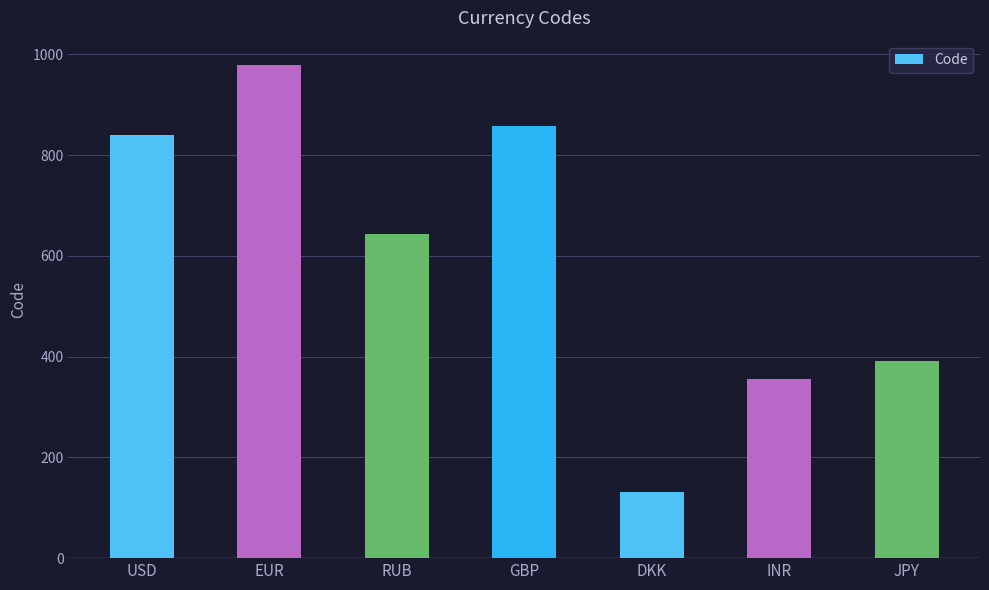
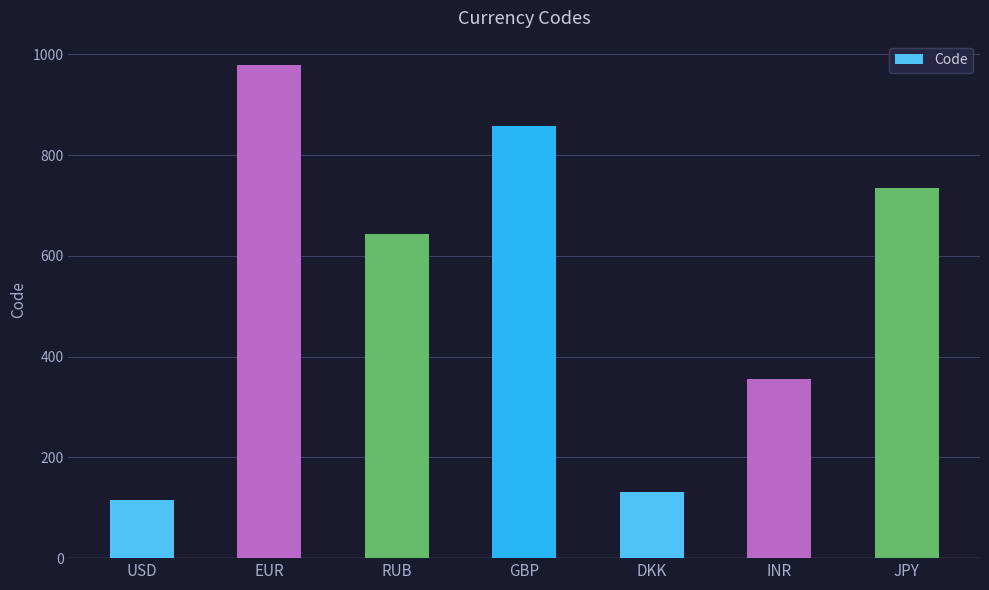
  {
-   "USD": 840,
+   "USD": 120,
    "EUR": 980,
    "RUB": 640,
    "GBP": 860,
    "DKK": 130,
    "INR": 360,
-   "JPY": 390
+   "JPY": 740
  }
